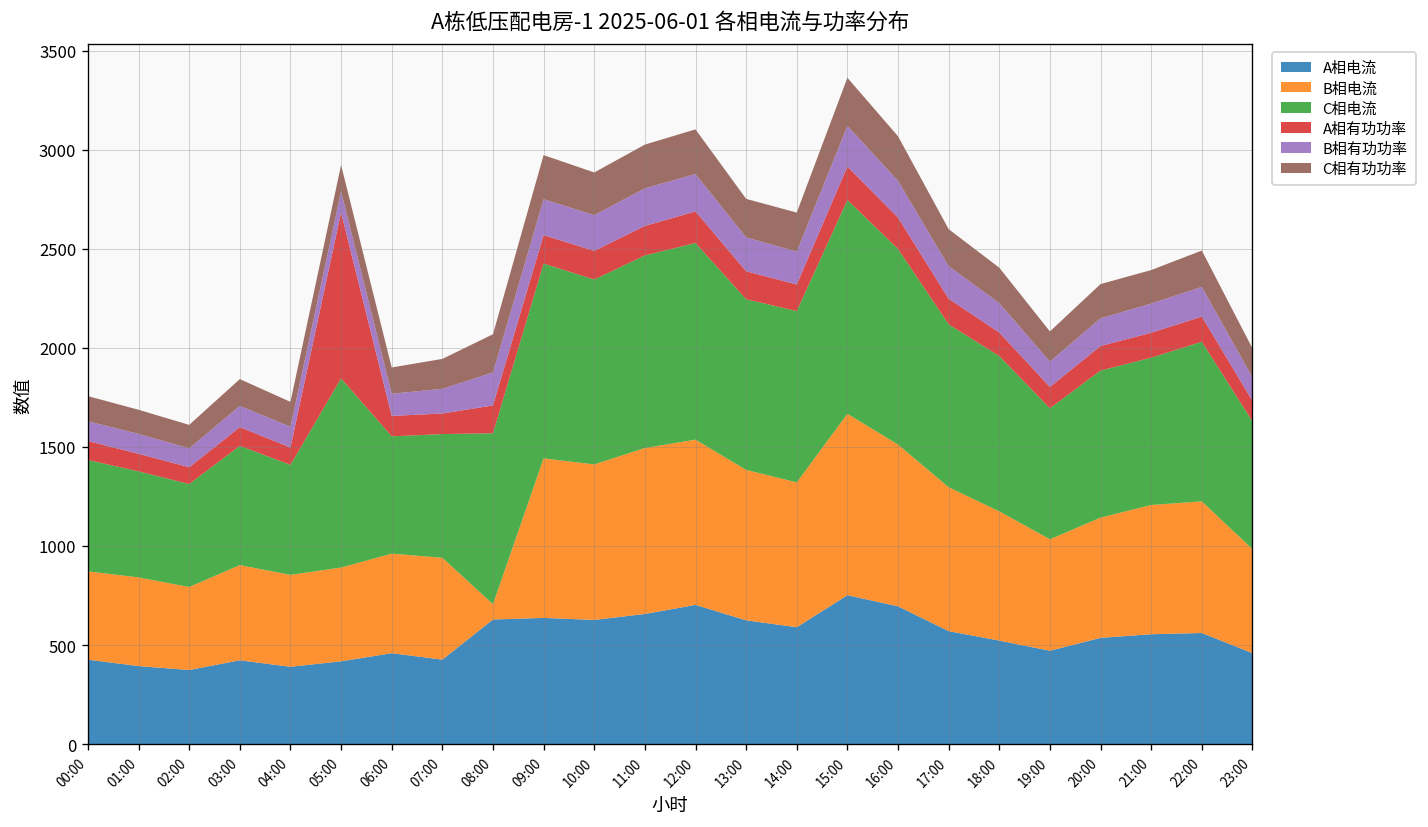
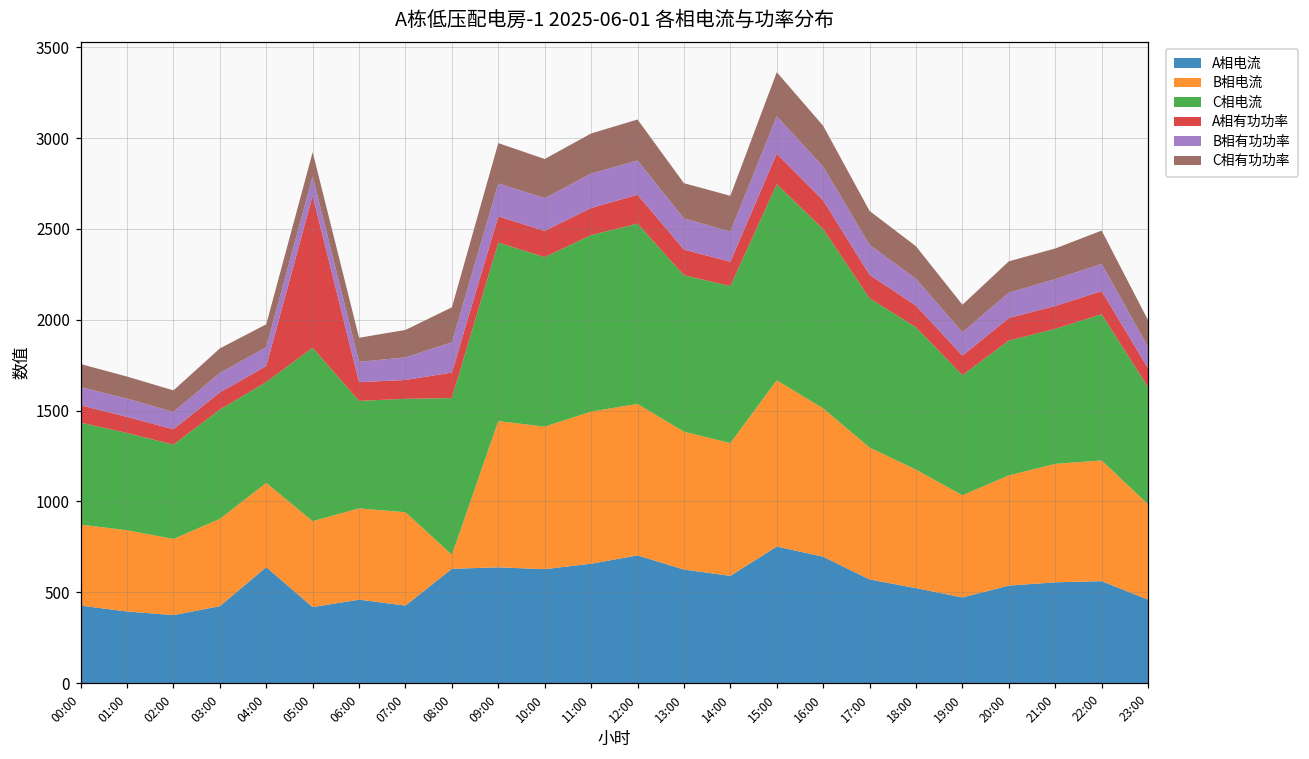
  {
    "A相电流": {
      "00:00": 430,
      "01:00": 390,
      "02:00": 370,
      "03:00": 420,
-     "04:00": 390,
+     "04:00": 640,
      "05:00": 420,
      "06:00": 460,
      "07:00": 430,
      "08:00": 630,
      "09:00": 640,
      "10:00": 630,
      "11:00": 660,
      "12:00": 700,
      "13:00": 620,
      "14:00": 590,
      "15:00": 750,
      "16:00": 700,
      "17:00": 570,
      "18:00": 520,
      "19:00": 470,
      "20:00": 540,
      "21:00": 550,
      "22:00": 560,
      "23:00": 460
    },
    "B相电流": {
      "00:00": 450,
      "01:00": 450,
      "02:00": 420,
      "03:00": 480,
      "04:00": 460,
      "05:00": 470,
      "06:00": 500,
      "07:00": 510,
      "08:00": 80,
      "09:00": 800,
      "10:00": 780,
      "11:00": 840,
      "12:00": 830,
      "13:00": 760,
      "14:00": 730,
      "15:00": 920,
      "16:00": 820,
      "17:00": 730,
      "18:00": 650,
      "19:00": 560,
      "20:00": 610,
      "21:00": 650,
      "22:00": 660,
      "23:00": 530
    },
    "C相电流": {
      "00:00": 560,
      "01:00": 540,
      "02:00": 520,
      "03:00": 600,
      "04:00": 560,
      "05:00": 950,
      "06:00": 590,
      "07:00": 620,
      "08:00": 860,
      "09:00": 980,
      "10:00": 930,
      "11:00": 970,
      "12:00": 990,
      "13:00": 860,
      "14:00": 860,
      "15:00": 1080,
      "16:00": 990,
      "17:00": 820,
      "18:00": 780,
      "19:00": 660,
      "20:00": 740,
      "21:00": 740,
      "22:00": 810,
      "23:00": 640
    },
    "A相有功功率": {
      "00:00": 100,
      "01:00": 90,
      "02:00": 80,
      "03:00": 90,
      "04:00": 90,
      "05:00": 840,
      "06:00": 100,
      "07:00": 100,
      "08:00": 140,
      "09:00": 140,
      "10:00": 140,
      "11:00": 150,
      "12:00": 160,
      "13:00": 140,
      "14:00": 130,
      "15:00": 170,
      "16:00": 160,
      "17:00": 130,
      "18:00": 120,
      "19:00": 110,
      "20:00": 120,
      "21:00": 130,
      "22:00": 130,
      "23:00": 100
    },
    "B相有功功率": {
      "00:00": 100,
      "01:00": 100,
      "02:00": 100,
      "03:00": 110,
      "04:00": 100,
      "05:00": 110,
      "06:00": 110,
      "07:00": 120,
      "08:00": 170,
      "09:00": 180,
      "10:00": 180,
      "11:00": 190,
      "12:00": 190,
      "13:00": 170,
      "14:00": 170,
      "15:00": 210,
      "16:00": 190,
      "17:00": 160,
      "18:00": 150,
      "19:00": 130,
      "20:00": 140,
      "21:00": 150,
      "22:00": 150,
      "23:00": 120
    },
    "C相有功功率": {
      "00:00": 130,
      "01:00": 120,
      "02:00": 120,
      "03:00": 140,
      "04:00": 130,
      "05:00": 130,
      "06:00": 130,
      "07:00": 150,
      "08:00": 190,
      "09:00": 220,
      "10:00": 220,
      "11:00": 220,
      "12:00": 230,
      "13:00": 190,
      "14:00": 200,
      "15:00": 240,
      "16:00": 230,
      "17:00": 190,
      "18:00": 180,
      "19:00": 150,
      "20:00": 170,
      "21:00": 170,
      "22:00": 180,
      "23:00": 150
    }
  }
